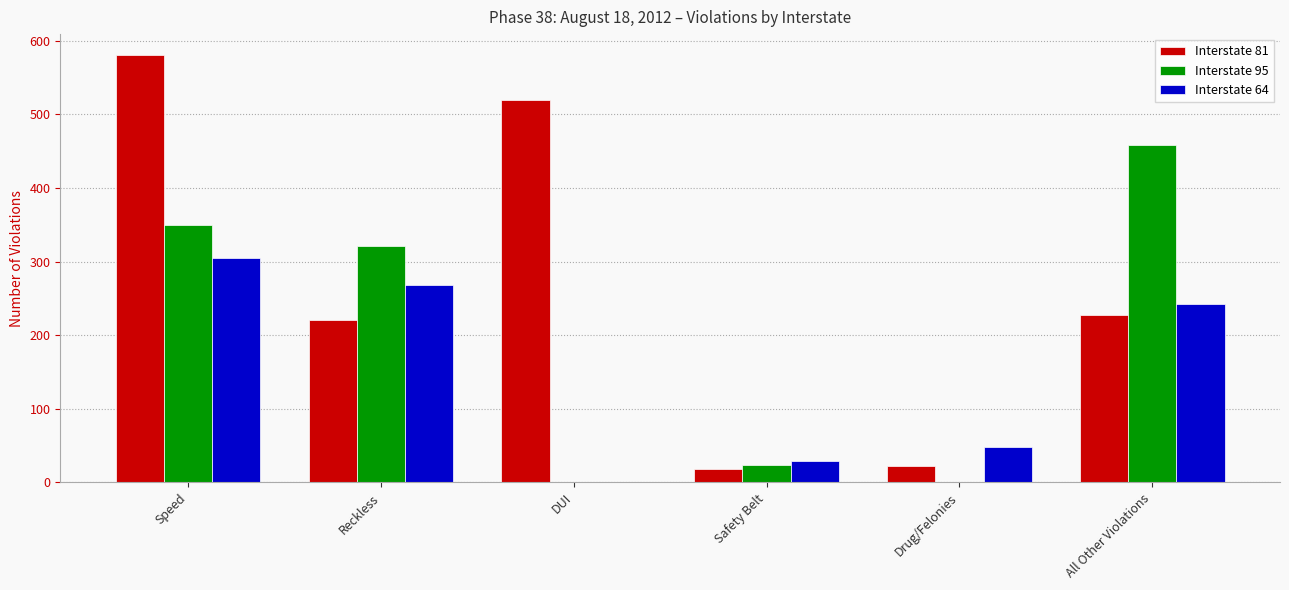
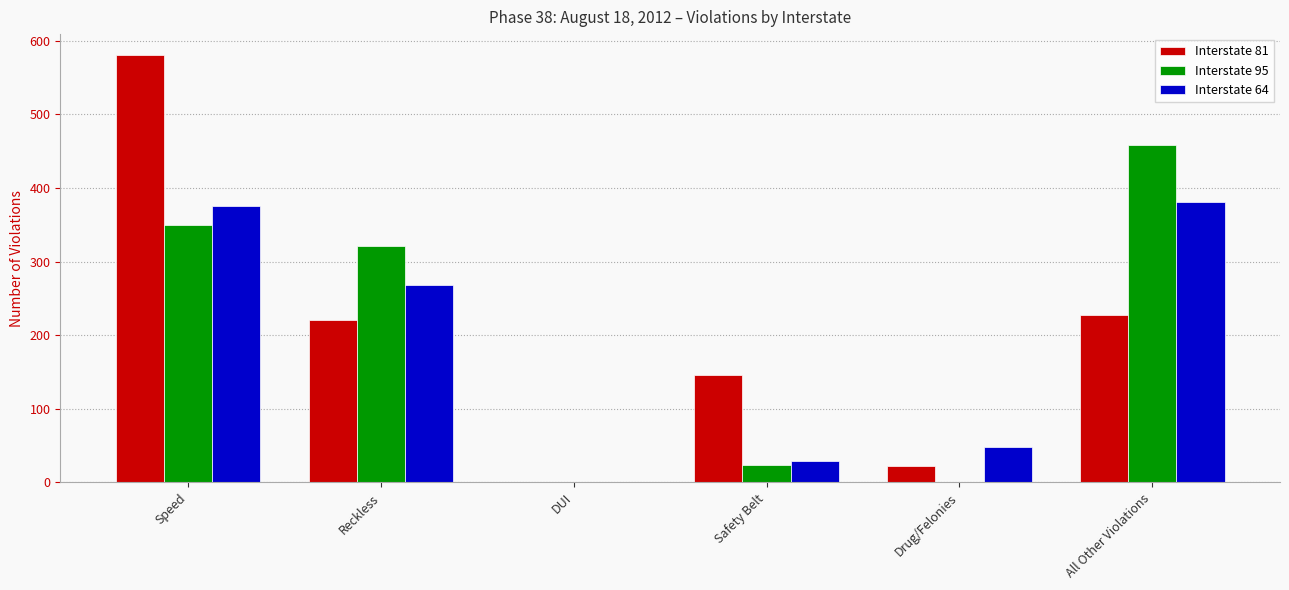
  {
    "Interstate 81": {
      "Speed": 580,
      "Reckless": 220,
-     "DUI": 520,
-     "Safety Belt": 20,
+     "DUI": 0,
+     "Safety Belt": 150,
      "Drug/Felonies": 20,
      "All Other Violations": 230
    },
    "Interstate 95": {
      "Speed": 350,
      "Reckless": 320,
      "DUI": 0,
      "Safety Belt": 20,
      "All Other Violations": 460
    },
    "Interstate 64": {
-     "Speed": 310,
+     "Speed": 380,
      "Reckless": 270,
      "Safety Belt": 30,
      "Drug/Felonies": 50,
-     "All Other Violations": 240
+     "All Other Violations": 380
    }
  }
